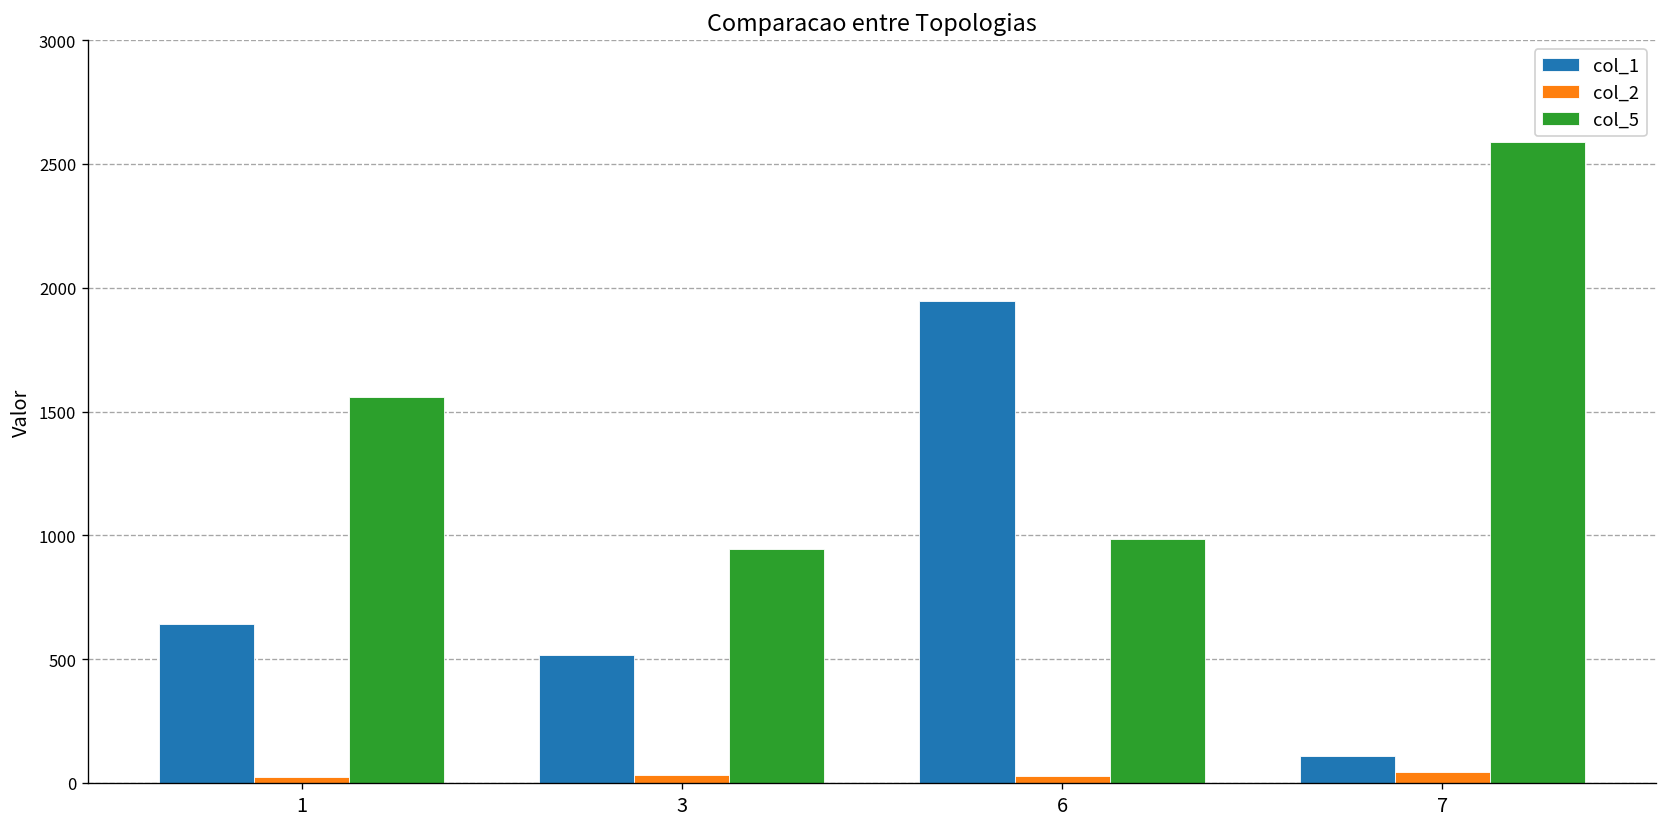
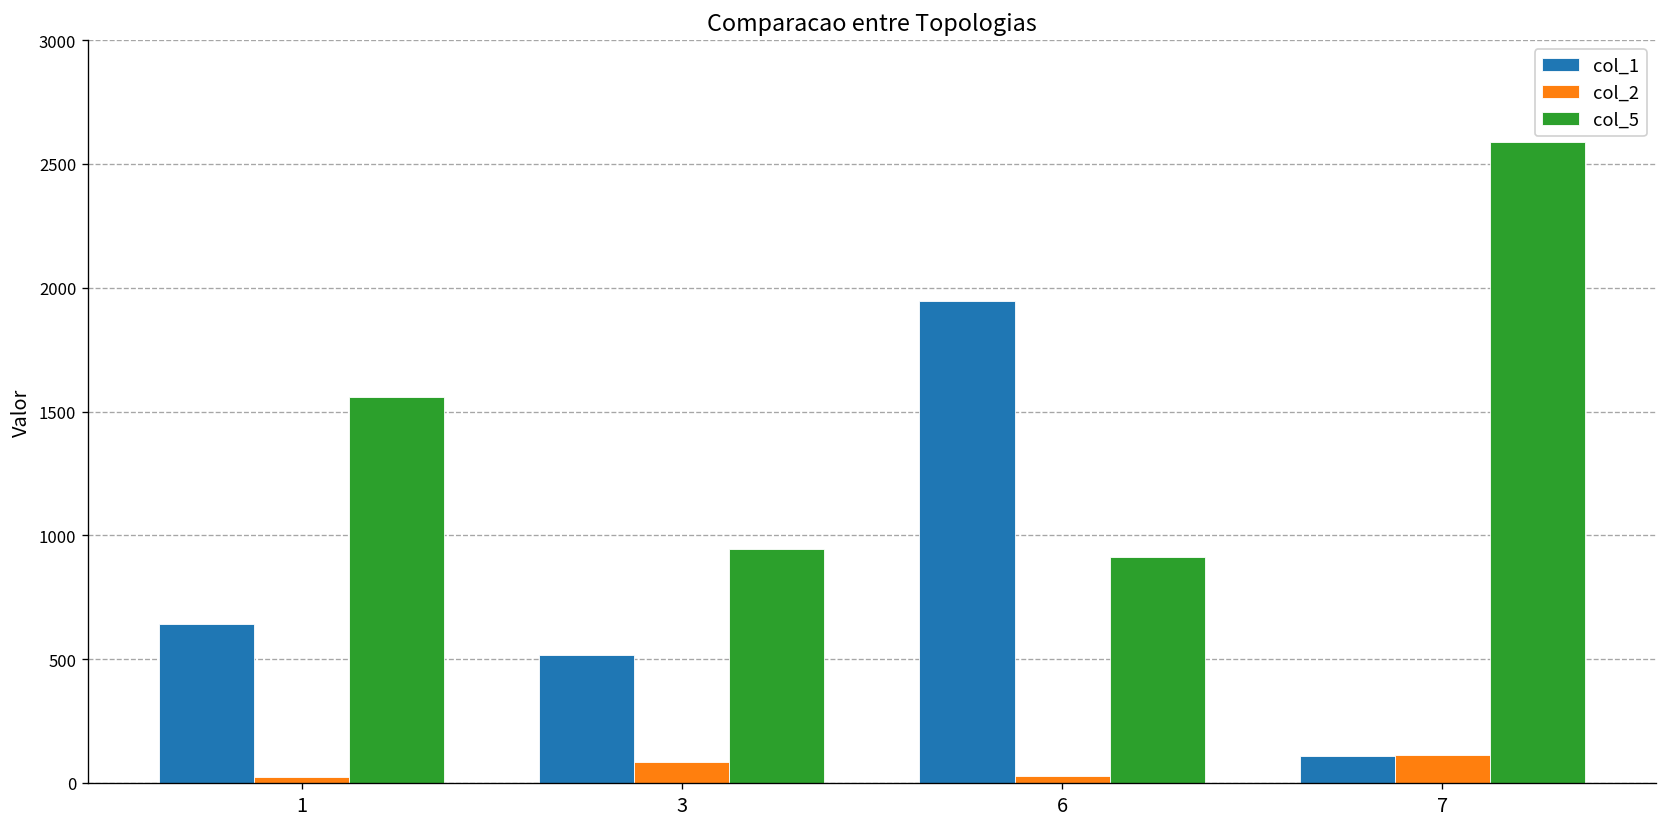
  {
    "col_1": {
      "1": 640,
      "3": 520,
      "6": 1950,
      "7": 110
    },
    "col_2": {
      "1": 20,
-     "3": 30,
+     "3": 90,
      "6": 30,
-     "7": 50
+     "7": 110
    },
    "col_5": {
      "1": 1560,
      "3": 940,
-     "6": 980
+     "6": 910
    }
  }
